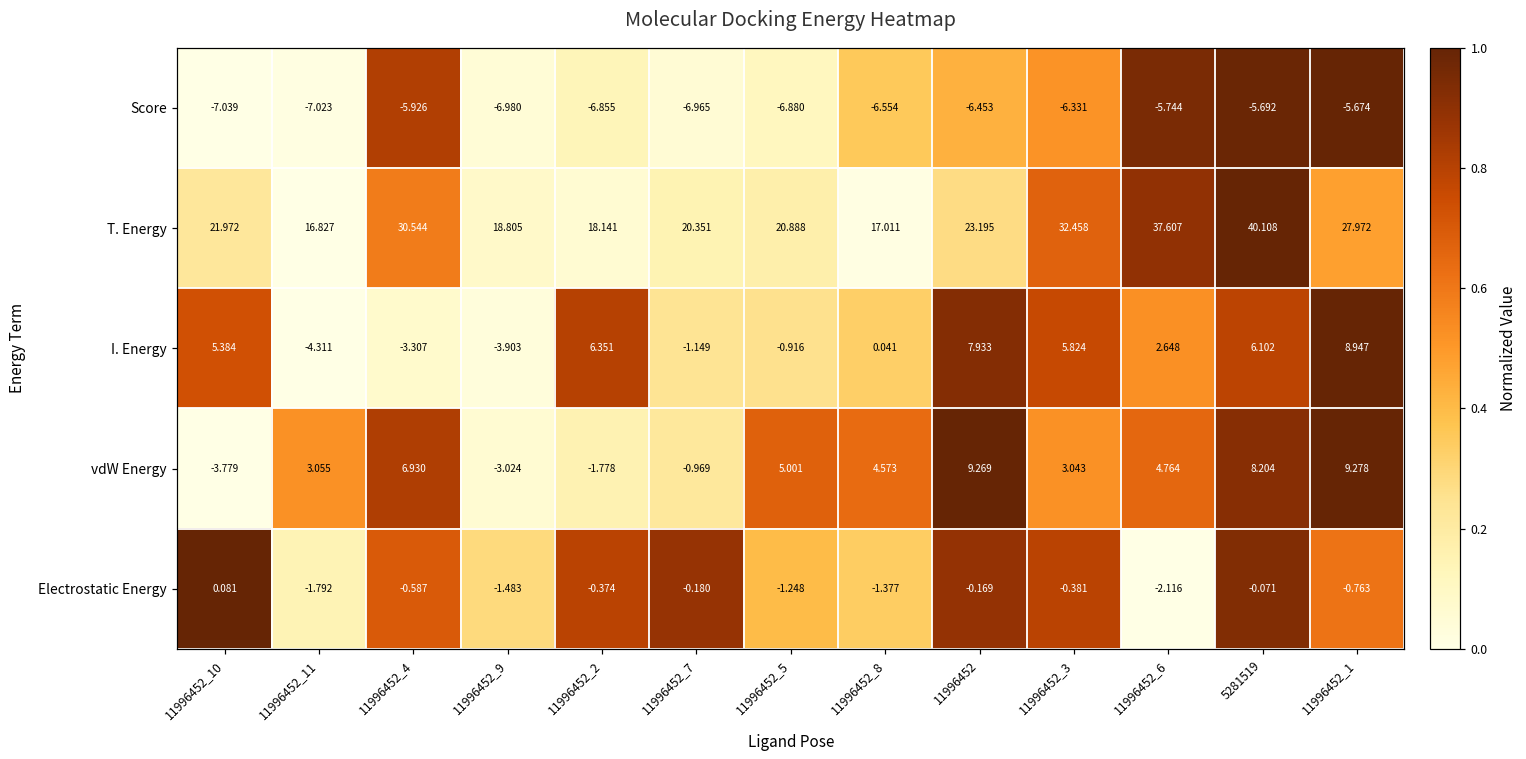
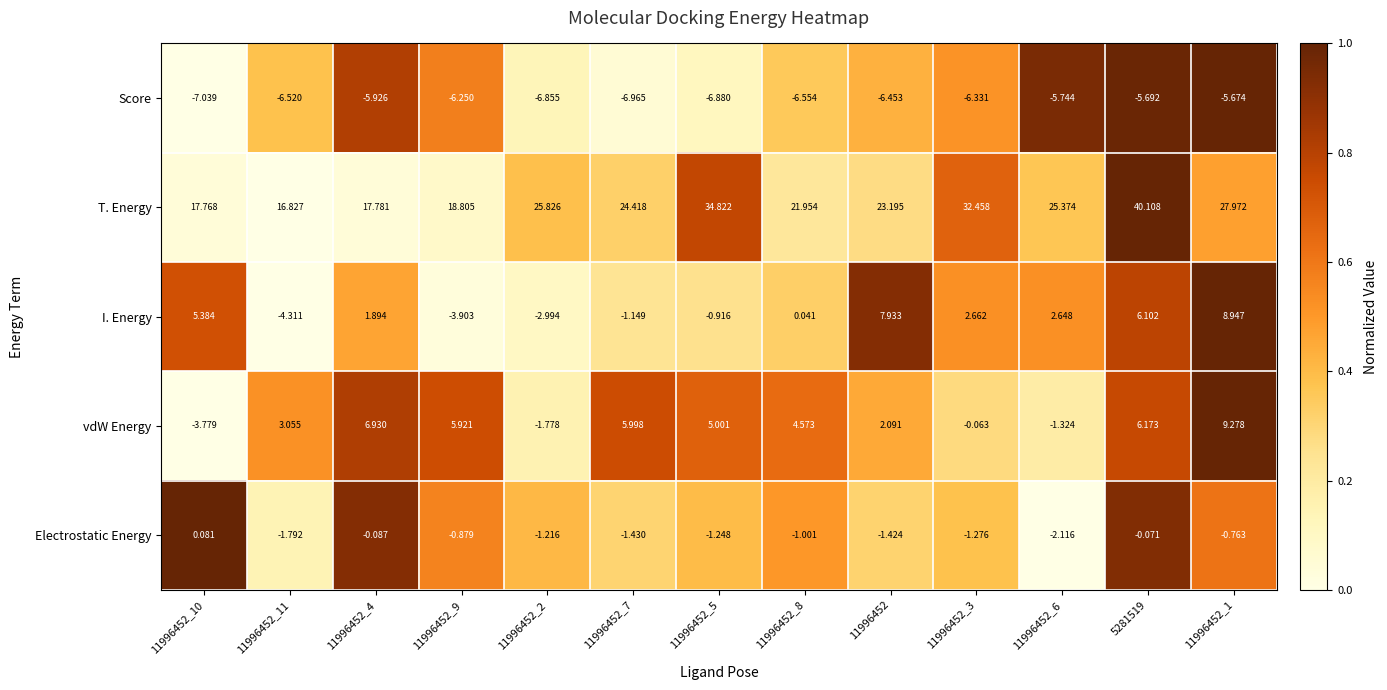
  {
    "Score": {
      "11996452_10": -7.039,
-     "11996452_11": -7.023,
+     "11996452_11": -6.520,
      "11996452_4": -5.926,
-     "11996452_9": -6.980,
+     "11996452_9": -6.250,
      "11996452_2": -6.855,
      "11996452_7": -6.965,
      "11996452_5": -6.880,
      "11996452_8": -6.554,
      "11996452": -6.453,
      "11996452_3": -6.331,
      "11996452_6": -5.744,
      "5281519": -5.692,
      "11996452_1": -5.674
    },
    "T. Energy": {
-     "11996452_10": 21.972,
+     "11996452_10": 17.768,
      "11996452_11": 16.827,
-     "11996452_4": 30.544,
+     "11996452_4": 17.781,
      "11996452_9": 18.805,
-     "11996452_2": 18.141,
-     "11996452_7": 20.351,
-     "11996452_5": 20.888,
-     "11996452_8": 17.011,
+     "11996452_2": 25.826,
+     "11996452_7": 24.418,
+     "11996452_5": 34.822,
+     "11996452_8": 21.954,
      "11996452": 23.195,
      "11996452_3": 32.458,
-     "11996452_6": 37.607,
+     "11996452_6": 25.374,
      "5281519": 40.108,
      "11996452_1": 27.972
    },
    "I. Energy": {
      "11996452_10": 5.384,
      "11996452_11": -4.311,
-     "11996452_4": -3.307,
+     "11996452_4": 1.894,
      "11996452_9": -3.903,
-     "11996452_2": 6.351,
+     "11996452_2": -2.994,
      "11996452_7": -1.149,
      "11996452_5": -0.916,
      "11996452_8": 0.041,
      "11996452": 7.933,
-     "11996452_3": 5.824,
+     "11996452_3": 2.662,
      "11996452_6": 2.648,
      "5281519": 6.102,
      "11996452_1": 8.947
    },
    "vdW Energy": {
      "11996452_10": -3.779,
      "11996452_11": 3.055,
      "11996452_4": 6.930,
-     "11996452_9": -3.024,
+     "11996452_9": 5.921,
      "11996452_2": -1.778,
-     "11996452_7": -0.969,
+     "11996452_7": 5.998,
      "11996452_5": 5.001,
      "11996452_8": 4.573,
-     "11996452": 9.269,
-     "11996452_3": 3.043,
-     "11996452_6": 4.764,
-     "5281519": 8.204,
+     "11996452": 2.091,
+     "11996452_3": -0.063,
+     "11996452_6": -1.324,
+     "5281519": 6.173,
      "11996452_1": 9.278
    },
    "Electrostatic Energy": {
      "11996452_10": 0.081,
      "11996452_11": -1.792,
-     "11996452_4": -0.587,
-     "11996452_9": -1.483,
-     "11996452_2": -0.374,
-     "11996452_7": -0.180,
+     "11996452_4": -0.087,
+     "11996452_9": -0.879,
+     "11996452_2": -1.216,
+     "11996452_7": -1.430,
      "11996452_5": -1.248,
-     "11996452_8": -1.377,
-     "11996452": -0.169,
-     "11996452_3": -0.381,
+     "11996452_8": -1.001,
+     "11996452": -1.424,
+     "11996452_3": -1.276,
      "11996452_6": -2.116,
      "5281519": -0.071,
      "11996452_1": -0.763
    }
  }
